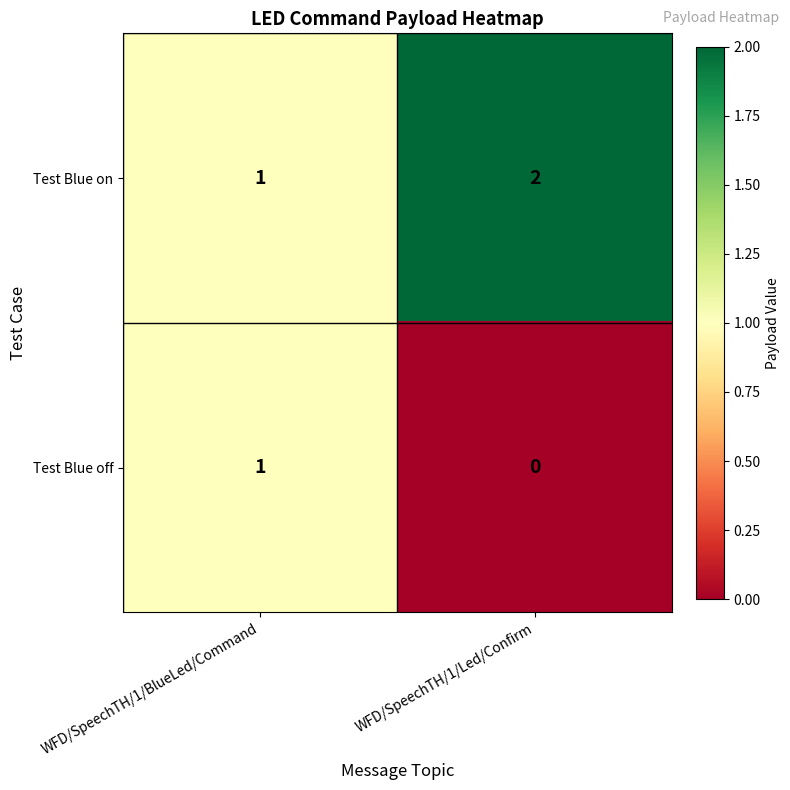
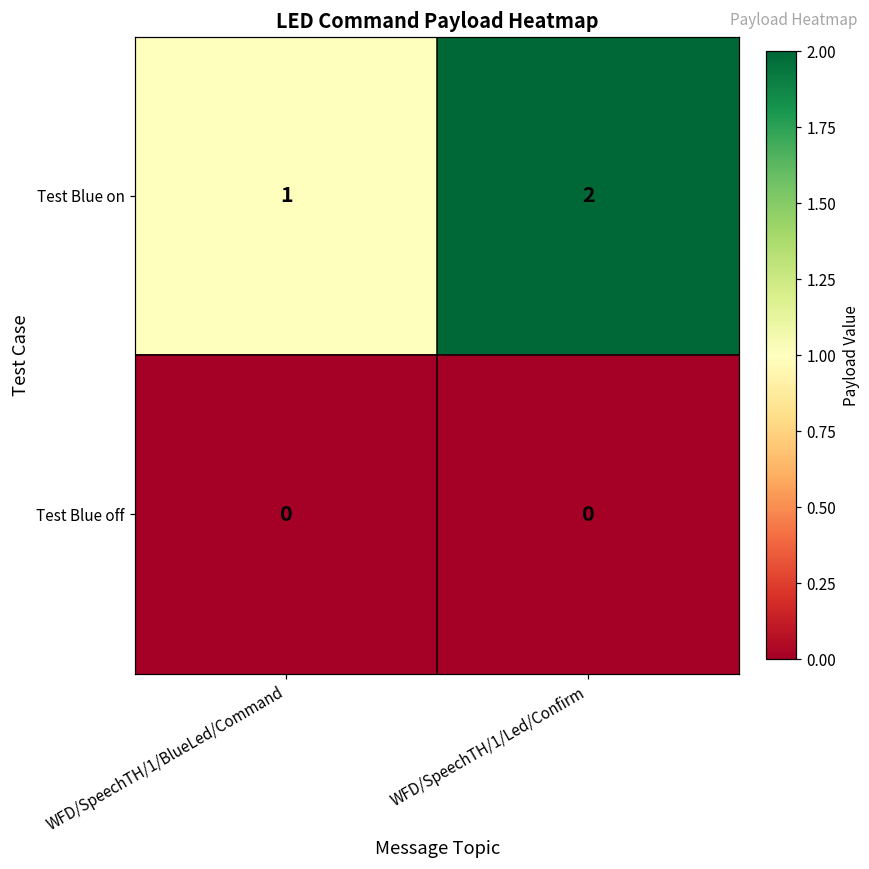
  {
    "Test Blue on": {
      "WFD/SpeechTH/1/BlueLed/Command": 1,
      "WFD/SpeechTH/1/Led/Confirm": 2
    },
    "Test Blue off": {
-     "WFD/SpeechTH/1/BlueLed/Command": 1,
+     "WFD/SpeechTH/1/BlueLed/Command": 0,
      "WFD/SpeechTH/1/Led/Confirm": 0
    }
  }
